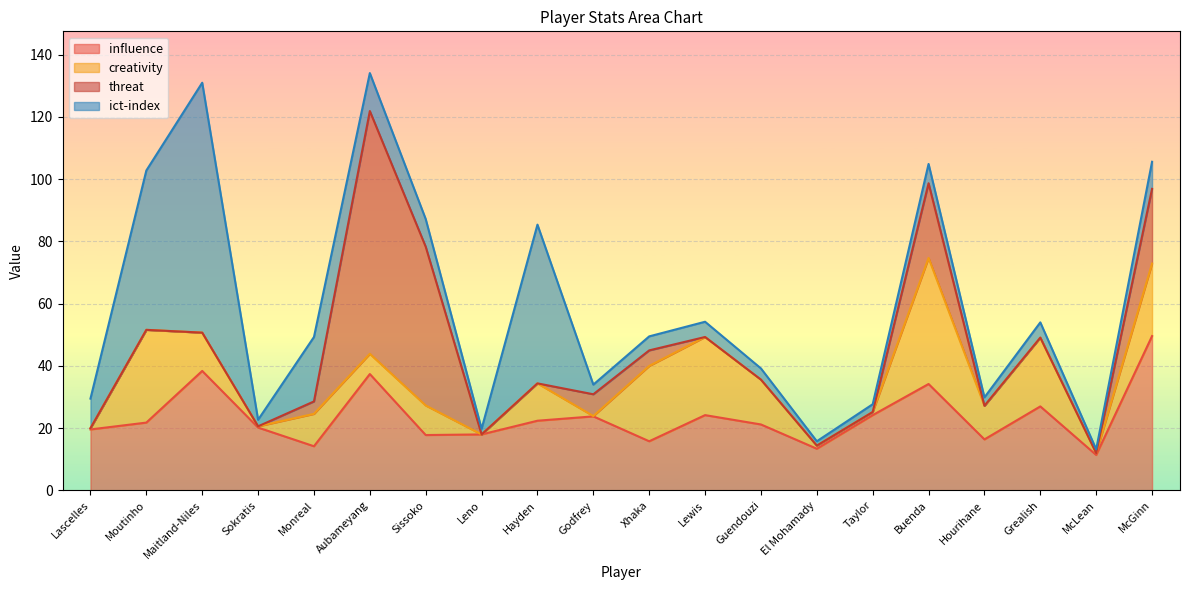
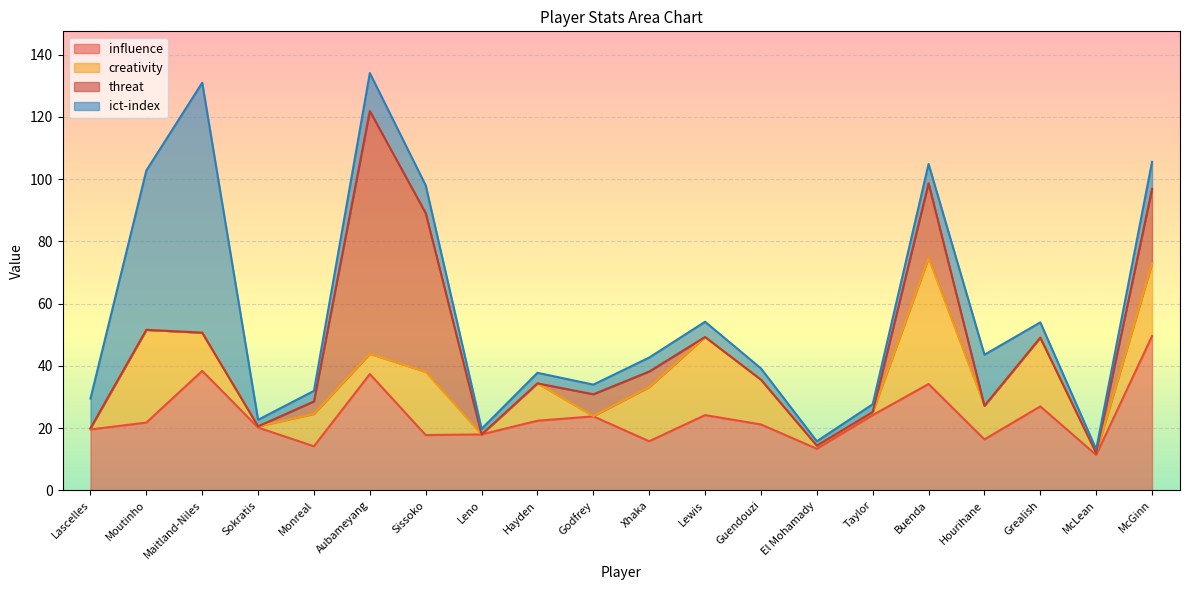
  {
    "creativity": {
      "Monreal": 10,
      "Aubameyang": 7,
-     "Sissoko": 10,
-     "Xhaka": 24,
+     "Sissoko": 20,
+     "Xhaka": 17,
      "Buenda": 41,
      "McGinn": 23
    },
    "ict-index": {
      "Lascelles": 10,
      "Moutinho": 51,
      "Maitland-Niles": 80,
      "Sokratis": 2,
-     "Monreal": 21,
+     "Monreal": 3,
      "Aubameyang": 12,
      "Sissoko": 9,
      "Leno": 2,
-     "Hayden": 51,
+     "Hayden": 3,
      "Godfrey": 3,
      "Xhaka": 5,
      "Lewis": 5,
      "Guendouzi": 4,
      "El Mohamady": 1,
      "Taylor": 3,
      "Buenda": 6,
-     "Hourihane": 3,
+     "Hourihane": 16,
      "Grealish": 5,
      "McLean": 1,
      "McGinn": 9
    }
  }
